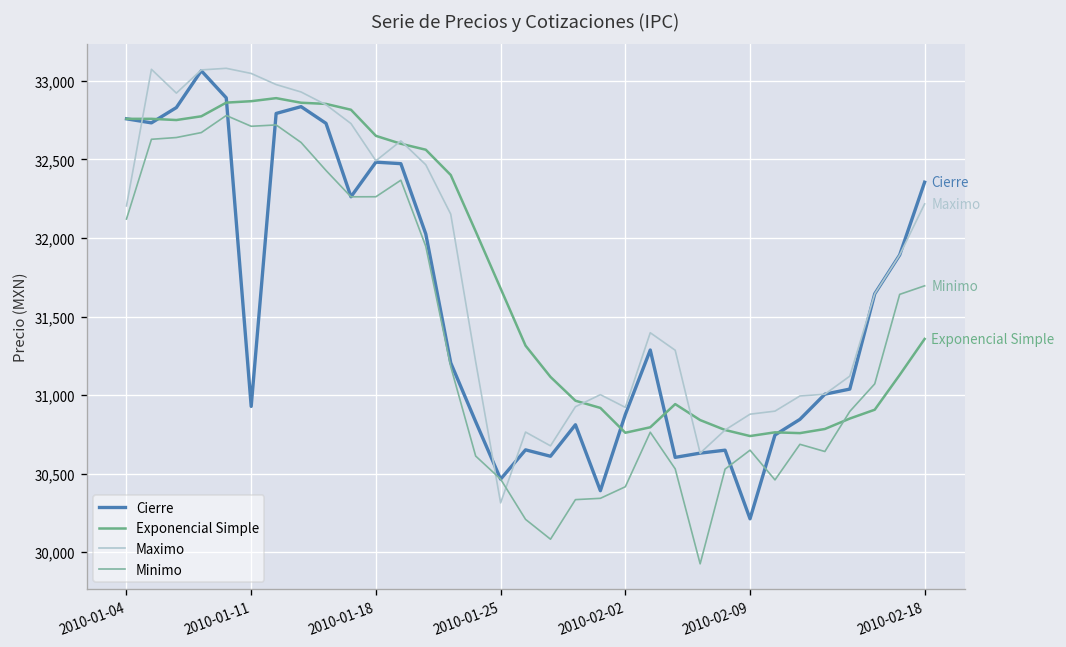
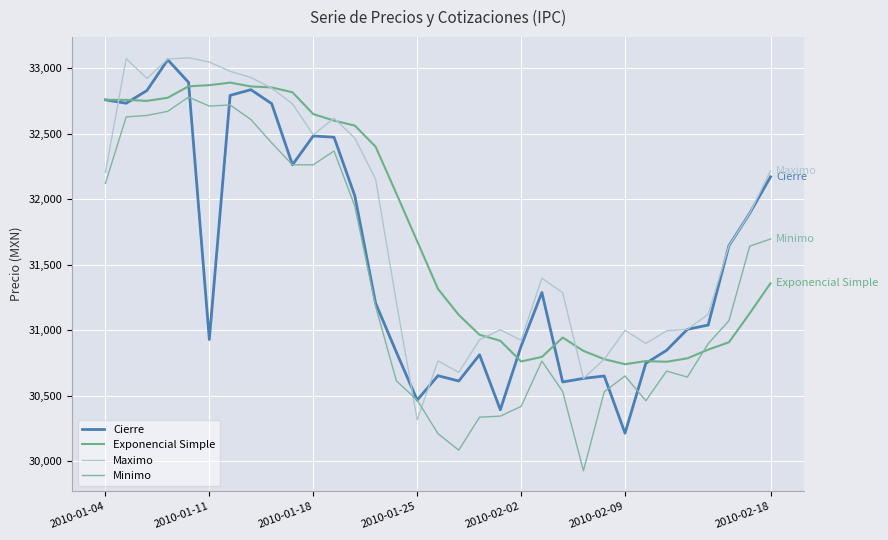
  {
    "Cierre": {
      "2010-01-11": "30,930",
      "2010-02-02": "30,880",
      "2010-02-09": "30,210",
-     "2010-02-18": "32,360"
+     "2010-02-18": "32,170"
    },
    "Maximo": {
      "2010-01-04": "32,200",
      "2010-01-11": "33,050",
      "2010-01-25": "30,310",
      "2010-02-02": "30,920",
-     "2010-02-09": "30,880",
+     "2010-02-09": "31,000",
      "2010-02-18": "32,220"
    }
  }
